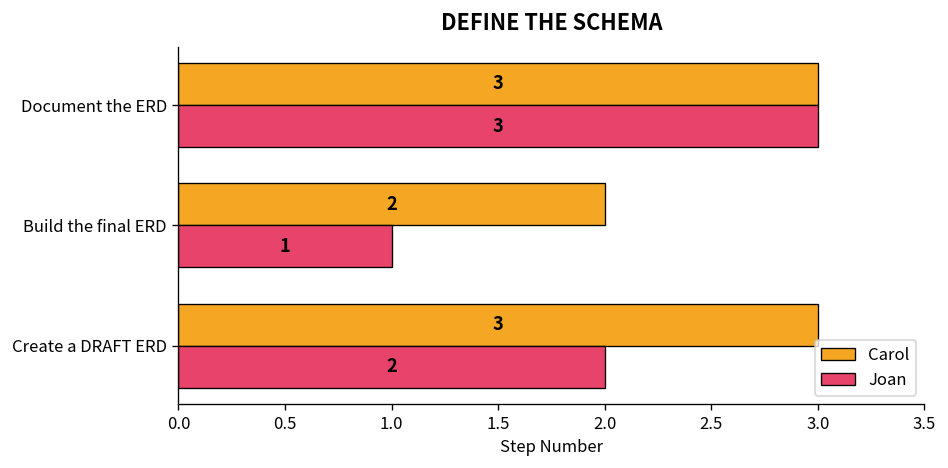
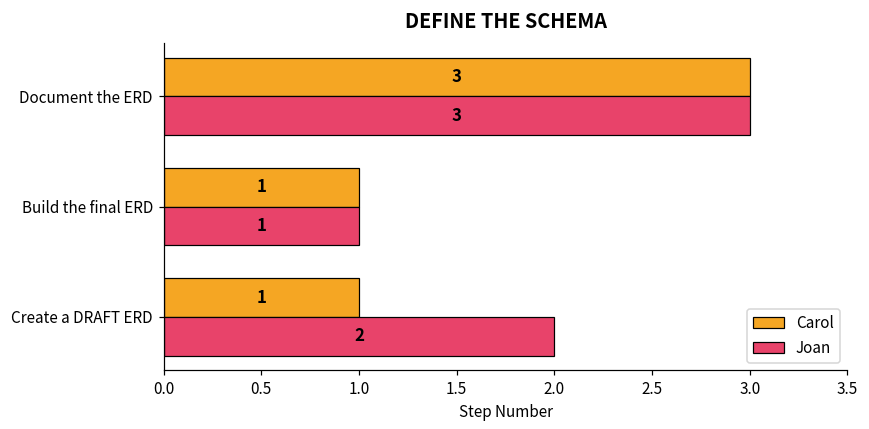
  {
    "Carol": {
      "Document the ERD": 3,
-     "Build the final ERD": 2,
-     "Create a DRAFT ERD": 3
+     "Build the final ERD": 1,
+     "Create a DRAFT ERD": 1
    },
    "Joan": {
      "Document the ERD": 3,
      "Build the final ERD": 1,
      "Create a DRAFT ERD": 2
    }
  }
